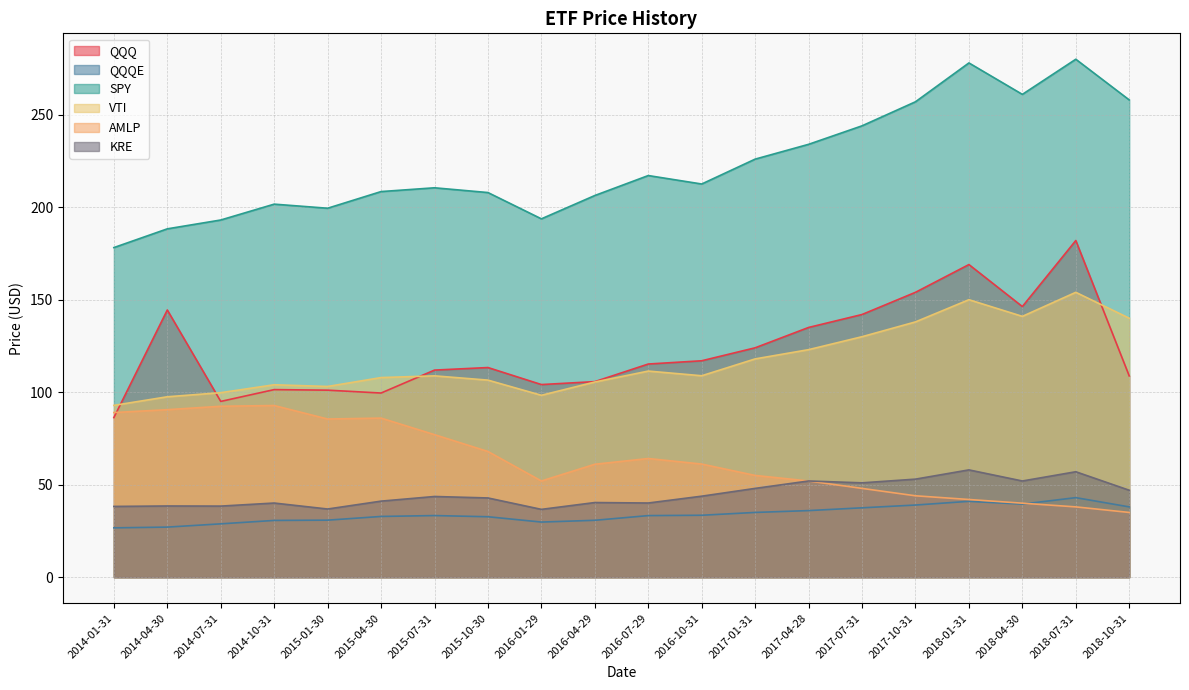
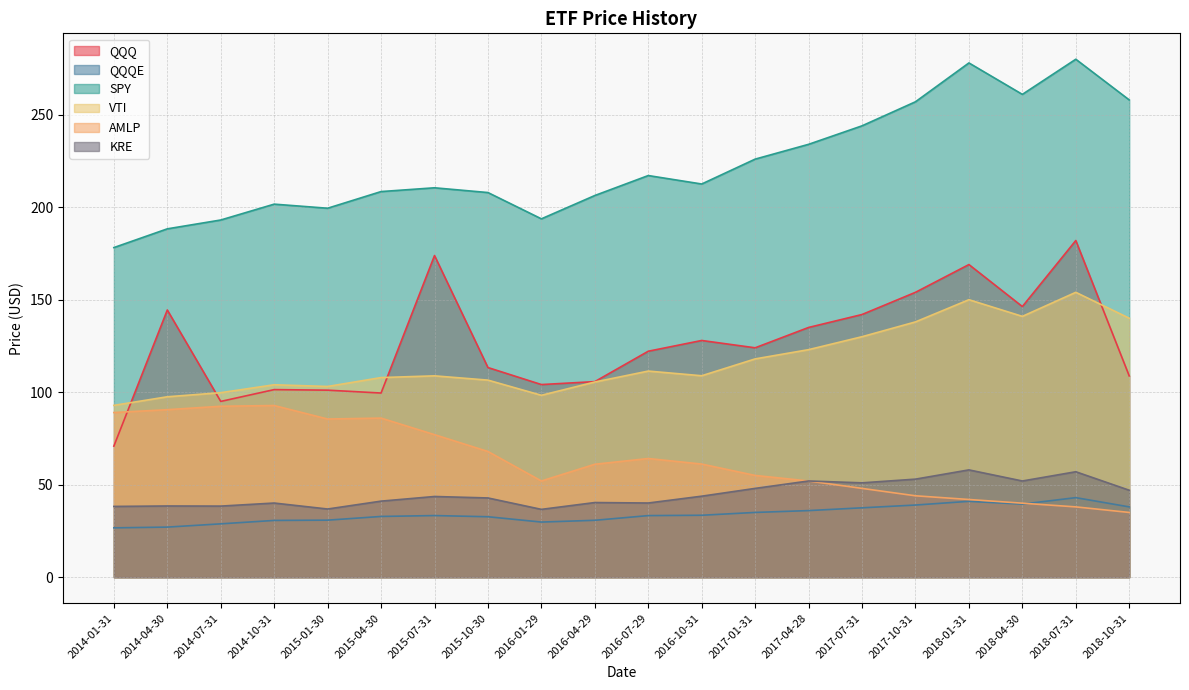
  {
    "QQQ": {
-     "2014-01-31": 86,
+     "2014-01-31": 71,
      "2014-04-30": 144,
      "2014-07-31": 95,
      "2014-10-31": 101,
      "2015-01-30": 101,
      "2015-04-30": 100,
-     "2015-07-31": 112,
+     "2015-07-31": 174,
      "2015-10-30": 113,
      "2016-01-29": 104,
-     "2016-07-29": 115,
-     "2016-10-31": 117,
+     "2016-07-29": 122,
+     "2016-10-31": 128,
      "2017-01-31": 124,
      "2017-04-28": 135,
      "2017-07-31": 142,
      "2017-10-31": 154,
      "2018-01-31": 169,
      "2018-04-30": 146,
      "2018-07-31": 182,
      "2018-10-31": 109
    }
  }
